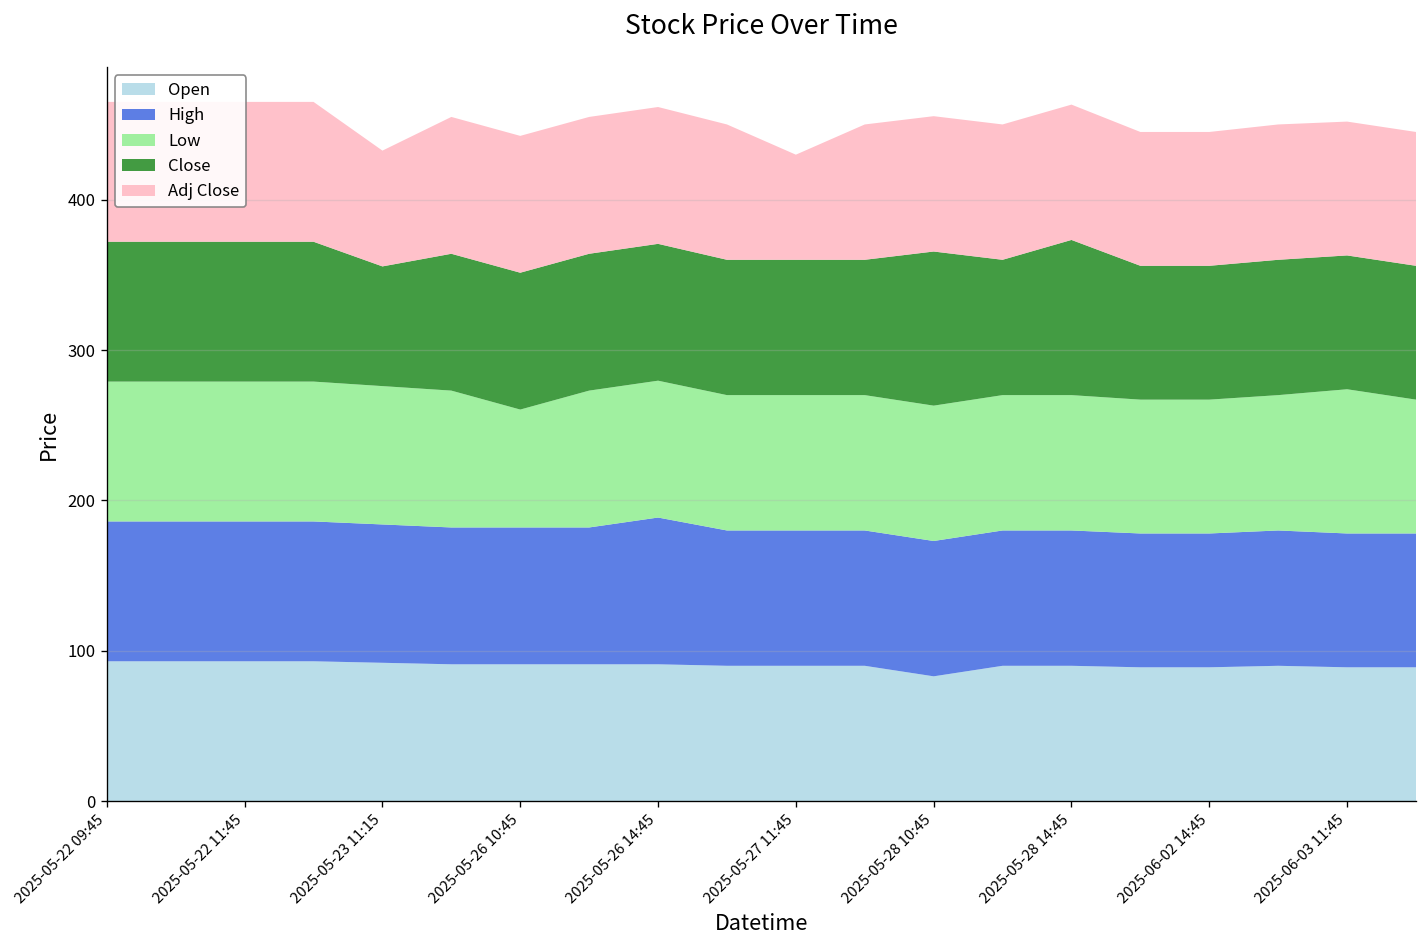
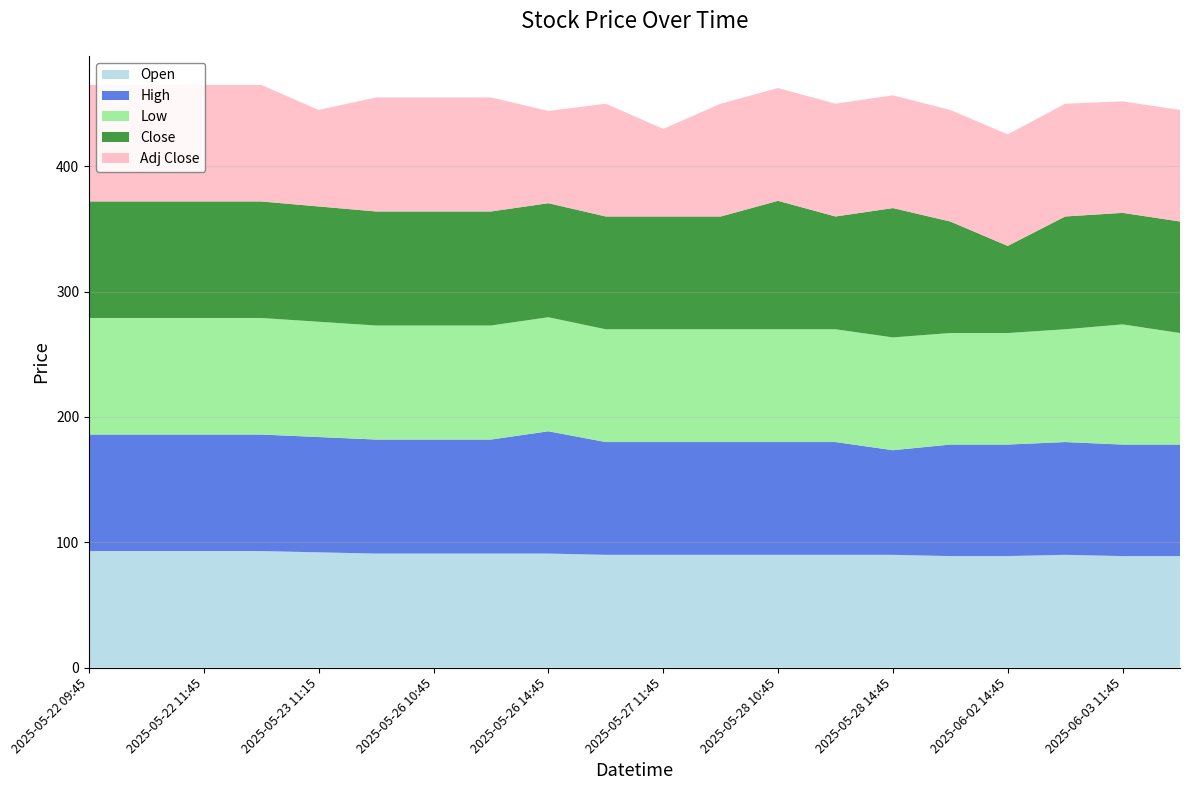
  {
    "Open": {
      "2025-05-22 09:45": 93,
      "2025-05-22 11:45": 93,
      "2025-05-23 11:15": 92,
      "2025-05-26 10:45": 91,
      "2025-05-26 14:45": 91,
      "2025-05-27 11:45": 90,
-     "2025-05-28 10:45": 83,
+     "2025-05-28 10:45": 90,
      "2025-05-28 14:45": 90,
      "2025-06-02 14:45": 89,
      "2025-06-03 11:45": 89
    },
    "High": {
      "2025-05-22 09:45": 93,
      "2025-05-22 11:45": 93,
      "2025-05-23 11:15": 92,
      "2025-05-26 10:45": 91,
      "2025-05-26 14:45": 98,
      "2025-05-27 11:45": 90,
      "2025-05-28 10:45": 90,
-     "2025-05-28 14:45": 90,
+     "2025-05-28 14:45": 84,
      "2025-06-02 14:45": 89,
      "2025-06-03 11:45": 89
    },
    "Low": {
      "2025-05-22 09:45": 93,
      "2025-05-22 11:45": 93,
      "2025-05-23 11:15": 92,
-     "2025-05-26 10:45": 78,
+     "2025-05-26 10:45": 91,
      "2025-05-26 14:45": 91,
      "2025-05-27 11:45": 90,
      "2025-05-28 10:45": 90,
      "2025-05-28 14:45": 90,
      "2025-06-02 14:45": 89,
      "2025-06-03 11:45": 96
    },
    "Close": {
      "2025-05-22 09:45": 93,
      "2025-05-22 11:45": 93,
-     "2025-05-23 11:15": 80,
+     "2025-05-23 11:15": 92,
      "2025-05-26 10:45": 91,
      "2025-05-26 14:45": 91,
      "2025-05-27 11:45": 90,
      "2025-05-28 10:45": 103,
      "2025-05-28 14:45": 103,
-     "2025-06-02 14:45": 89,
+     "2025-06-02 14:45": 70,
      "2025-06-03 11:45": 89
    },
    "Adj Close": {
      "2025-05-22 09:45": 93,
      "2025-05-23 11:15": 77,
      "2025-05-26 10:45": 91,
-     "2025-05-26 14:45": 91,
+     "2025-05-26 14:45": 74,
      "2025-05-27 11:45": 70,
      "2025-05-28 10:45": 90,
      "2025-05-28 14:45": 90,
      "2025-06-02 14:45": 89,
      "2025-06-03 11:45": 89
    }
  }
